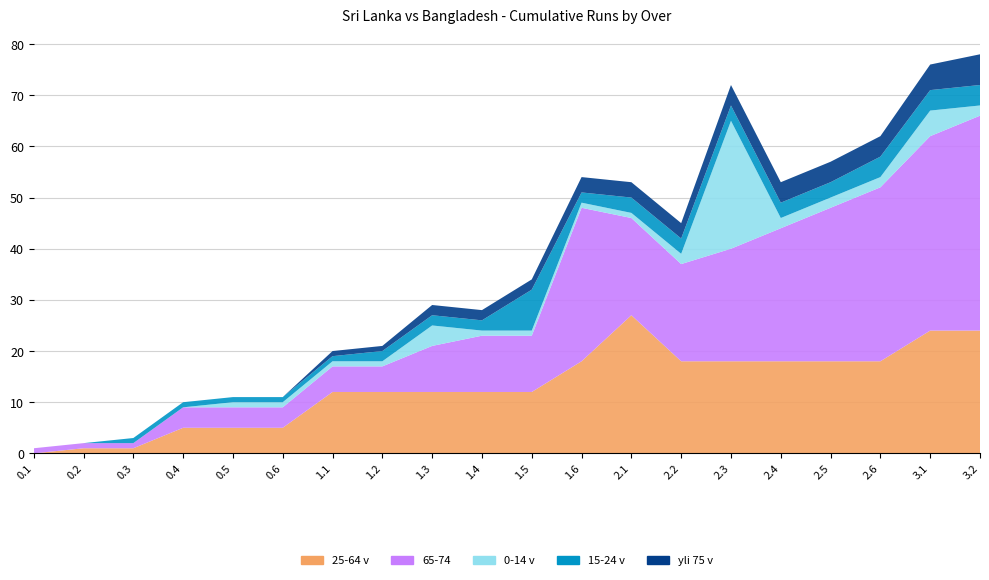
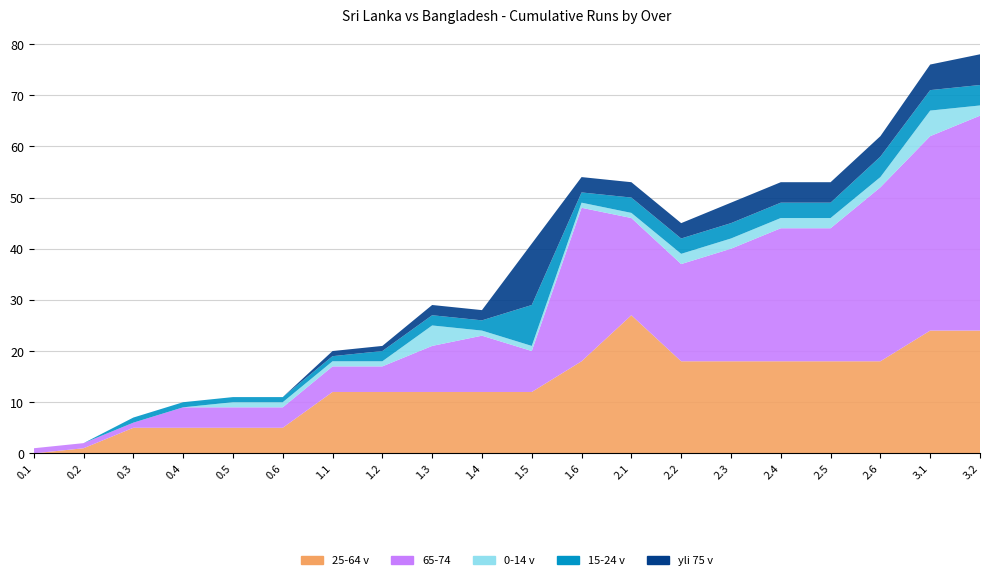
  {
    "25-64 v": {
      "0.1": 0,
      "0.2": 1,
-     "0.3": 1,
+     "0.3": 5,
      "0.4": 5,
      "0.5": 5,
      "0.6": 5,
      "1.1": 12,
      "1.2": 12,
      "1.3": 12,
      "1.4": 12,
      "1.5": 12,
      "1.6": 18,
      "2.1": 27,
      "2.2": 18,
      "2.3": 18,
      "2.4": 18,
      "2.5": 18,
      "2.6": 18,
      "3.1": 24,
      "3.2": 24
    },
    "65-74": {
      "0.5": 4,
      "0.6": 4,
      "1.1": 5,
      "1.2": 5,
      "1.3": 9,
      "1.4": 11,
-     "1.5": 11,
+     "1.5": 8,
      "1.6": 30,
      "2.1": 19,
      "2.2": 19,
      "2.3": 22,
      "2.4": 26,
-     "2.5": 30,
+     "2.5": 26,
      "2.6": 34,
      "3.1": 38,
      "3.2": 42
    },
    "0-14 v": {
      "0.5": 1,
      "0.6": 1,
      "1.1": 1,
      "1.2": 1,
      "1.3": 4,
      "1.4": 1,
      "1.5": 1,
      "1.6": 1,
      "2.1": 1,
      "2.2": 2,
-     "2.3": 25,
+     "2.3": 2,
      "2.4": 2,
      "2.5": 2,
      "2.6": 2,
      "3.1": 5,
      "3.2": 2
    },
    "15-24 v": {
      "1.1": 1,
      "1.2": 2,
      "1.3": 2,
      "1.4": 2,
      "1.5": 8,
      "1.6": 2,
      "2.1": 3,
      "2.2": 3,
      "2.3": 3,
      "2.4": 3,
      "2.5": 3,
      "2.6": 4,
      "3.1": 4,
      "3.2": 4
    },
    "yli 75 v": {
      "1.1": 1,
      "1.2": 1,
      "1.3": 2,
      "1.4": 2,
-     "1.5": 2,
+     "1.5": 12,
      "1.6": 3,
      "2.1": 3,
      "2.2": 3,
      "2.3": 4,
      "2.4": 4,
      "2.5": 4,
      "2.6": 4,
      "3.1": 5,
      "3.2": 6
    }
  }
